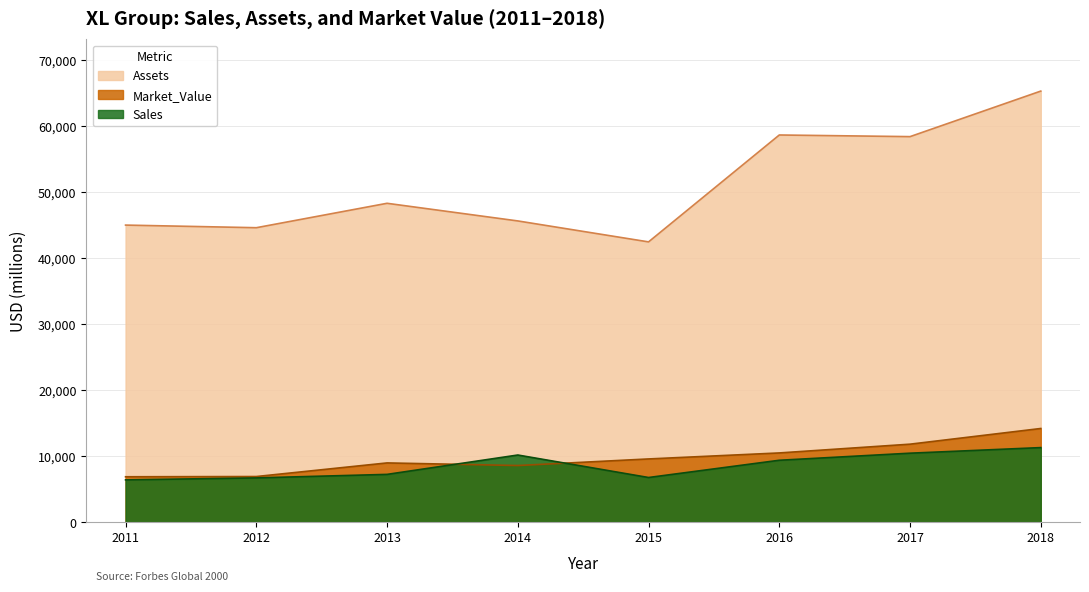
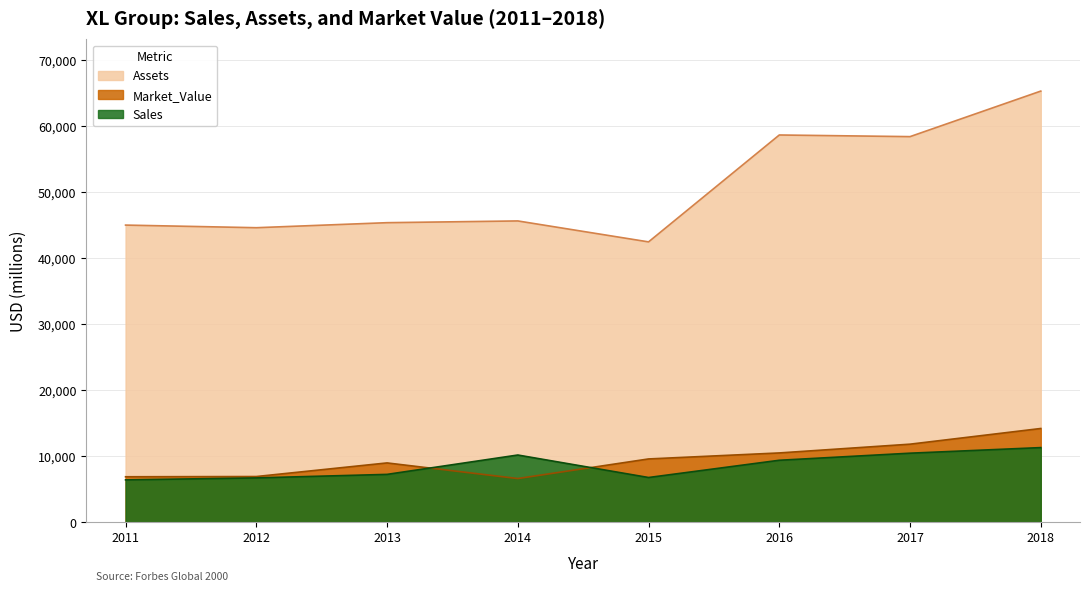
  {
    "Assets": {
      "2011": "45,000",
      "2012": "45,000",
-     "2013": "48,000",
+     "2013": "45,000",
      "2014": "46,000",
      "2015": "42,000",
      "2016": "59,000",
      "2017": "58,000",
      "2018": "65,000"
    },
    "Market_Value": {
      "2011": "7,000",
      "2013": "9,000",
-     "2014": "9,000",
+     "2014": "7,000",
      "2015": "10,000",
      "2016": "10,000",
      "2017": "12,000",
      "2018": "14,000"
    },
    "Sales": {
      "2011": "6,000",
      "2013": "7,000",
      "2014": "10,000",
      "2015": "7,000",
      "2016": "9,000",
      "2017": "10,000",
      "2018": "11,000"
    }
  }
